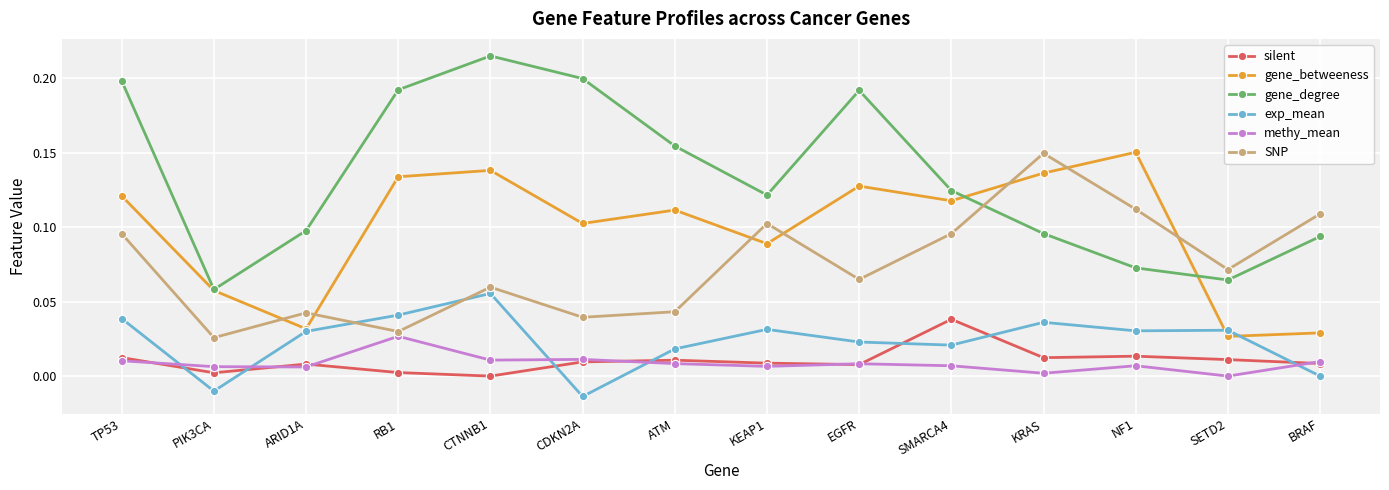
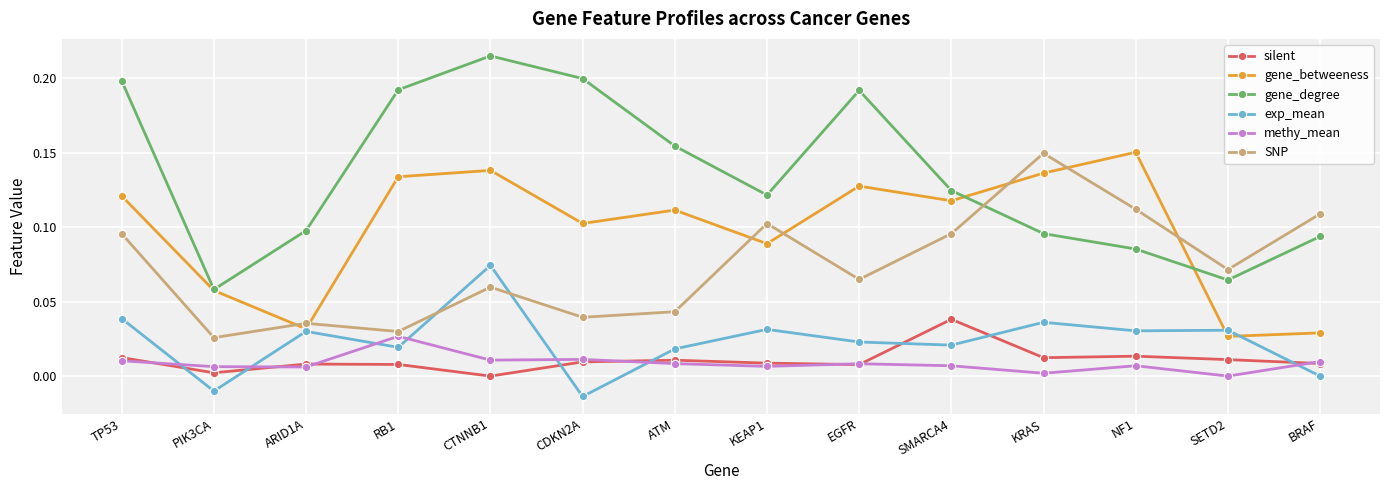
  {
    "silent": {
      "TP53": 0.012,
      "PIK3CA": 0.002,
      "ARID1A": 0.008,
-     "RB1": 0.002,
+     "RB1": 0.008,
      "CTNNB1": 0.000,
      "ATM": 0.011,
      "KEAP1": 0.009,
      "SMARCA4": 0.038,
      "KRAS": 0.012,
      "NF1": 0.013,
      "SETD2": 0.011
    },
    "gene_betweeness": {
      "TP53": 0.121,
      "ARID1A": 0.032,
      "RB1": 0.134,
      "CTNNB1": 0.138,
      "CDKN2A": 0.103,
      "ATM": 0.112,
      "KEAP1": 0.089,
      "EGFR": 0.128,
      "SMARCA4": 0.118,
      "KRAS": 0.136,
      "NF1": 0.150,
      "SETD2": 0.027,
      "BRAF": 0.029
    },
    "gene_degree": {
      "TP53": 0.198,
      "ARID1A": 0.098,
      "RB1": 0.192,
      "CTNNB1": 0.215,
      "CDKN2A": 0.200,
      "ATM": 0.155,
      "KEAP1": 0.122,
      "EGFR": 0.192,
      "SMARCA4": 0.125,
      "KRAS": 0.096,
-     "NF1": 0.073,
+     "NF1": 0.085,
      "SETD2": 0.065,
      "BRAF": 0.094
    },
    "exp_mean": {
      "TP53": 0.039,
      "PIK3CA": -0.010,
      "ARID1A": 0.030,
-     "RB1": 0.041,
-     "CTNNB1": 0.056,
+     "RB1": 0.019,
+     "CTNNB1": 0.074,
      "CDKN2A": -0.014,
      "ATM": 0.018,
      "KEAP1": 0.031,
      "EGFR": 0.023,
      "SMARCA4": 0.021,
      "KRAS": 0.036,
      "NF1": 0.030,
      "SETD2": 0.031,
      "BRAF": 0.000
    },
    "methy_mean": {
      "TP53": 0.010,
      "PIK3CA": 0.006,
      "ARID1A": 0.006,
      "RB1": 0.027,
      "CTNNB1": 0.011,
      "ATM": 0.008,
      "KEAP1": 0.007,
      "SMARCA4": 0.007,
      "KRAS": 0.002,
      "NF1": 0.007,
      "SETD2": 0.000
    },
    "SNP": {
      "TP53": 0.096,
      "PIK3CA": 0.026,
-     "ARID1A": 0.043,
+     "ARID1A": 0.035,
      "RB1": 0.030,
      "CTNNB1": 0.060,
      "CDKN2A": 0.039,
      "ATM": 0.043,
      "KEAP1": 0.102,
      "EGFR": 0.065,
      "SMARCA4": 0.096,
      "KRAS": 0.150,
      "NF1": 0.112,
      "SETD2": 0.072,
      "BRAF": 0.109
    }
  }
